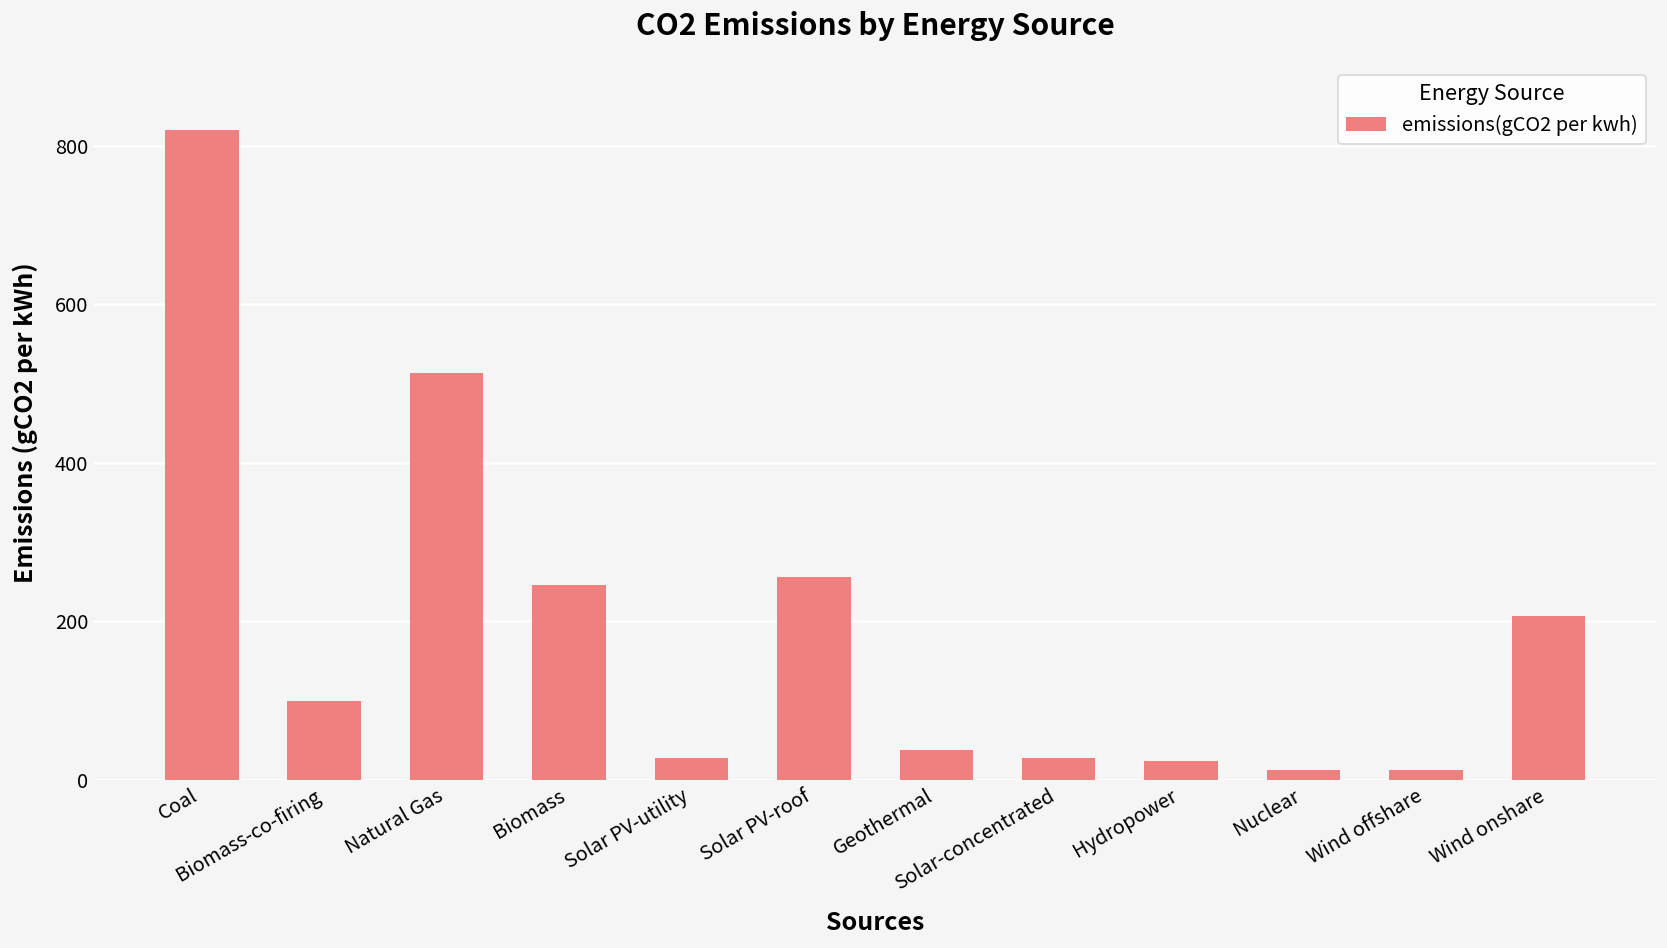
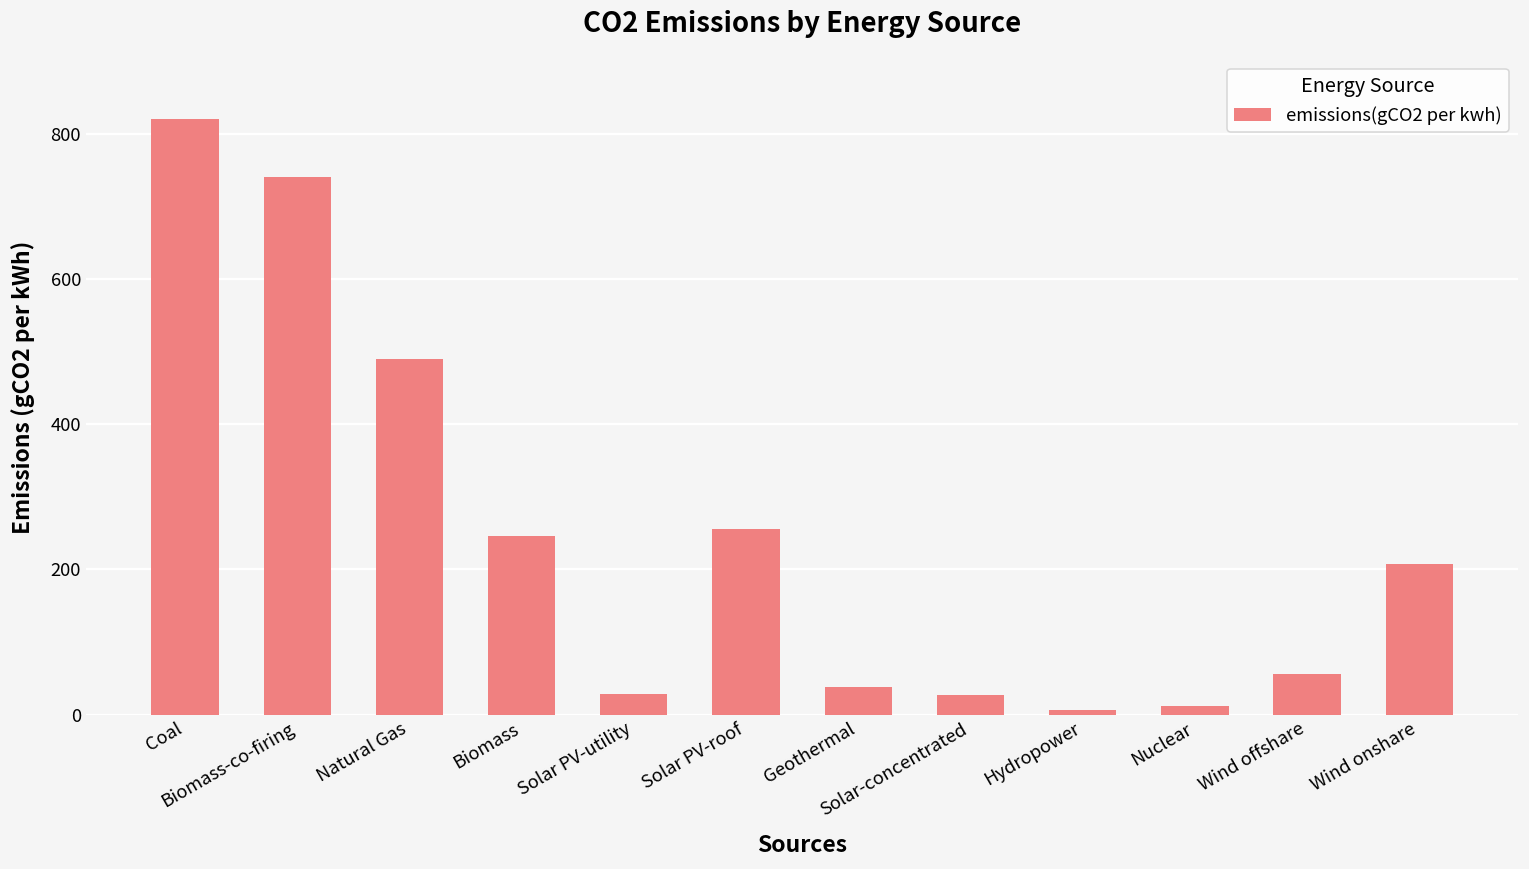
  {
    "Coal": 820,
-   "Biomass-co-firing": 100,
-   "Natural Gas": 510,
+   "Biomass-co-firing": 740,
+   "Natural Gas": 490,
    "Biomass": 250,
    "Solar PV-utility": 30,
    "Solar PV-roof": 260,
    "Geothermal": 40,
    "Solar-concentrated": 30,
-   "Hydropower": 20,
+   "Hydropower": 10,
    "Nuclear": 10,
-   "Wind offshare": 10,
+   "Wind offshare": 60,
    "Wind onshare": 210
  }
